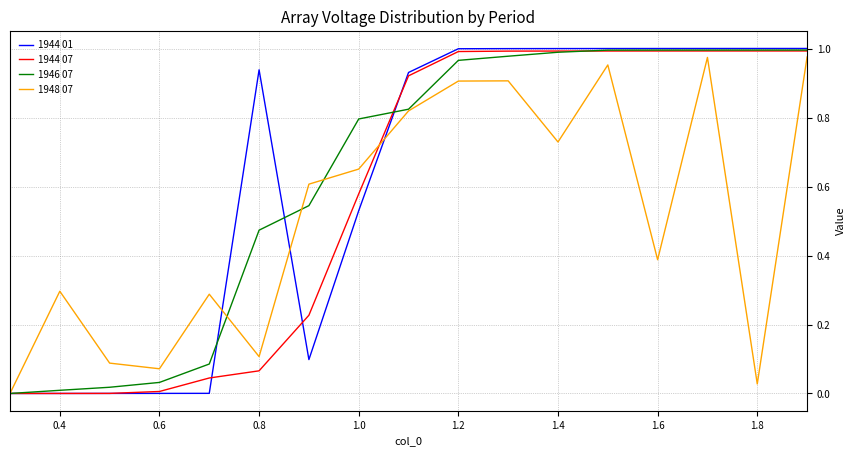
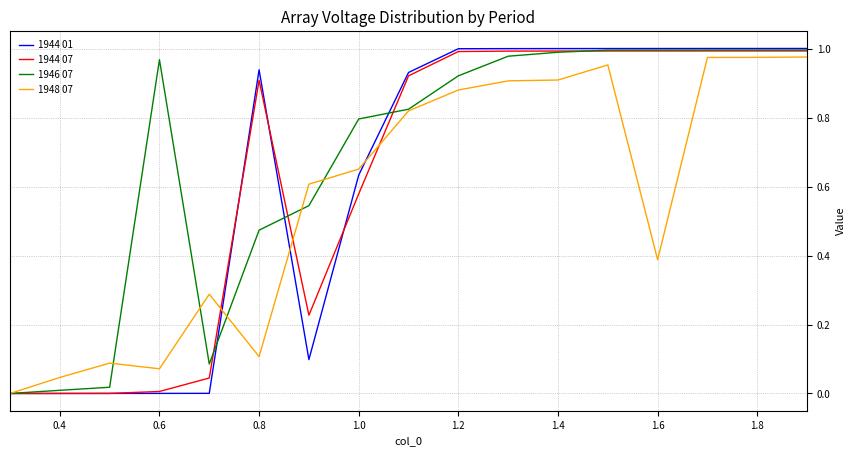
  {
    "1944 01": {
      "0.8": 0.94,
-     "1.0": 0.53,
+     "1.0": 0.63,
      "1.2": 1.00
    },
    "1944 07": {
-     "0.8": 0.07,
+     "0.8": 0.91,
      "1.0": 0.58,
      "1.2": 0.99
    },
    "1946 07": {
      "0.4": 0.01,
-     "0.6": 0.03,
+     "0.6": 0.97,
      "0.8": 0.47,
      "1.0": 0.80,
-     "1.2": 0.97
+     "1.2": 0.92
    },
    "1948 07": {
-     "0.4": 0.30,
+     "0.4": 0.05,
      "0.6": 0.07,
      "0.8": 0.11,
      "1.0": 0.65,
-     "1.2": 0.91,
-     "1.4": 0.73,
+     "1.2": 0.88,
+     "1.4": 0.91,
      "1.6": 0.39,
-     "1.8": 0.03
+     "1.8": 0.97
    }
  }
